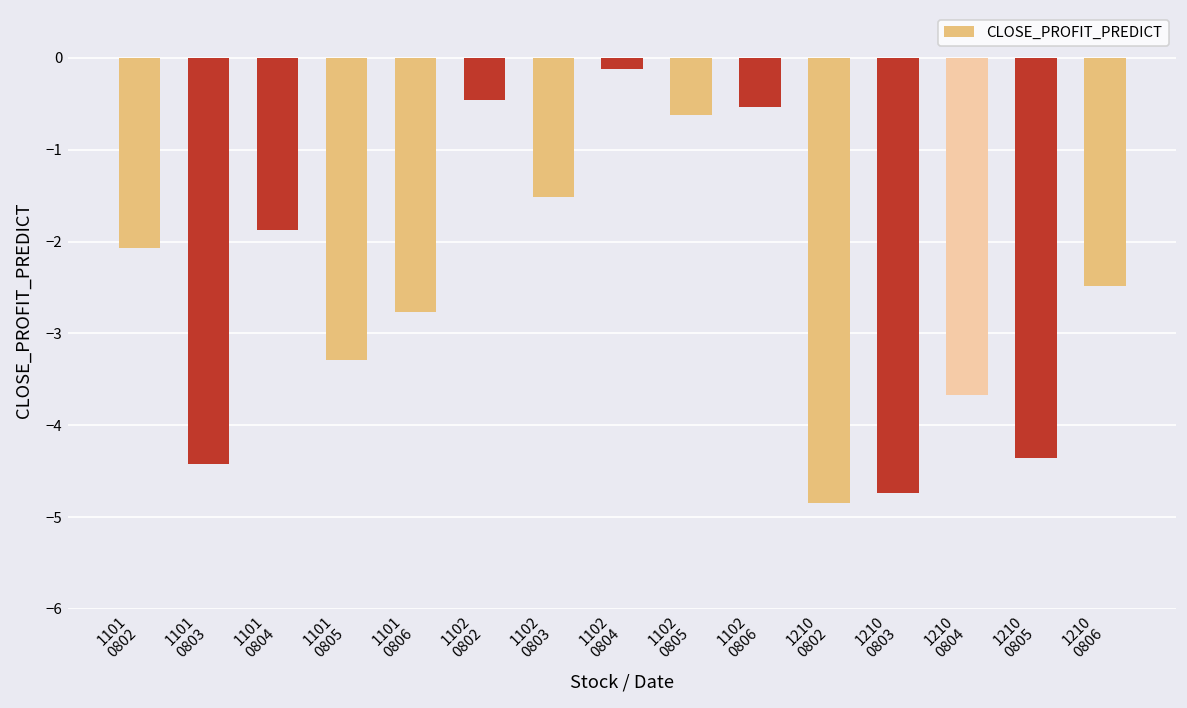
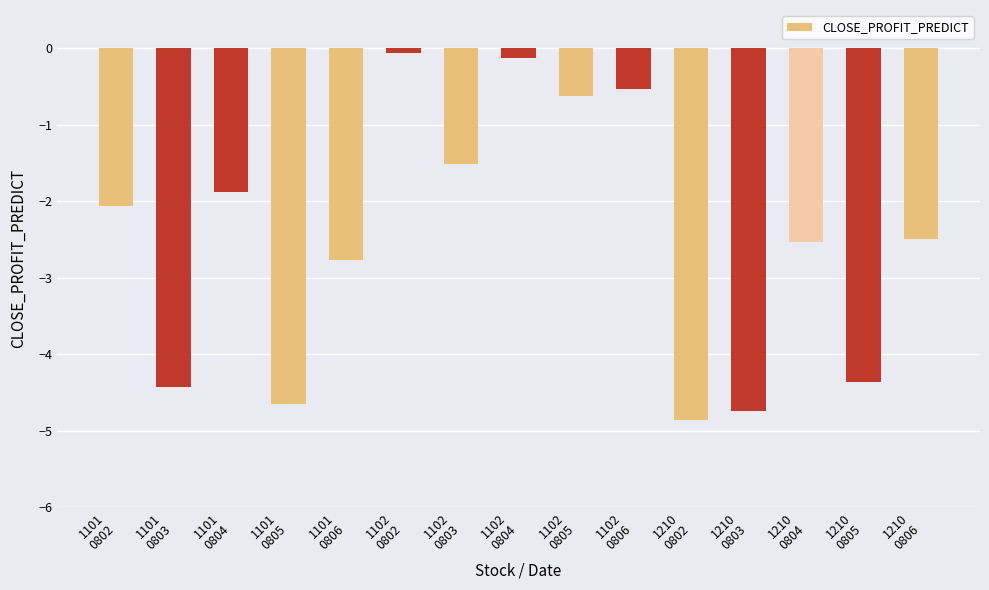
  {
    "1101 0802": -2.1,
    "1101 0803": -4.4,
    "1101 0804": -1.9,
-   "1101 0805": -3.3,
+   "1101 0805": -4.7,
    "1101 0806": -2.8,
-   "1102 0802": -0.5,
+   "1102 0802": -0.1,
    "1102 0803": -1.5,
    "1102 0804": -0.1,
    "1102 0805": -0.6,
    "1102 0806": -0.5,
    "1210 0802": -4.9,
    "1210 0803": -4.7,
-   "1210 0804": -3.7,
+   "1210 0804": -2.5,
    "1210 0805": -4.4,
    "1210 0806": -2.5
  }
